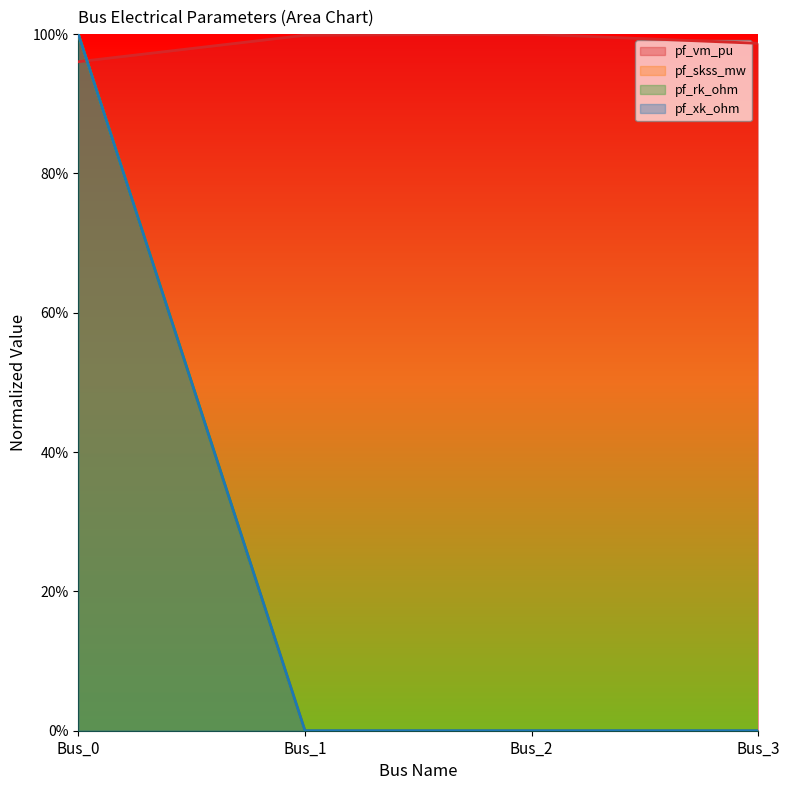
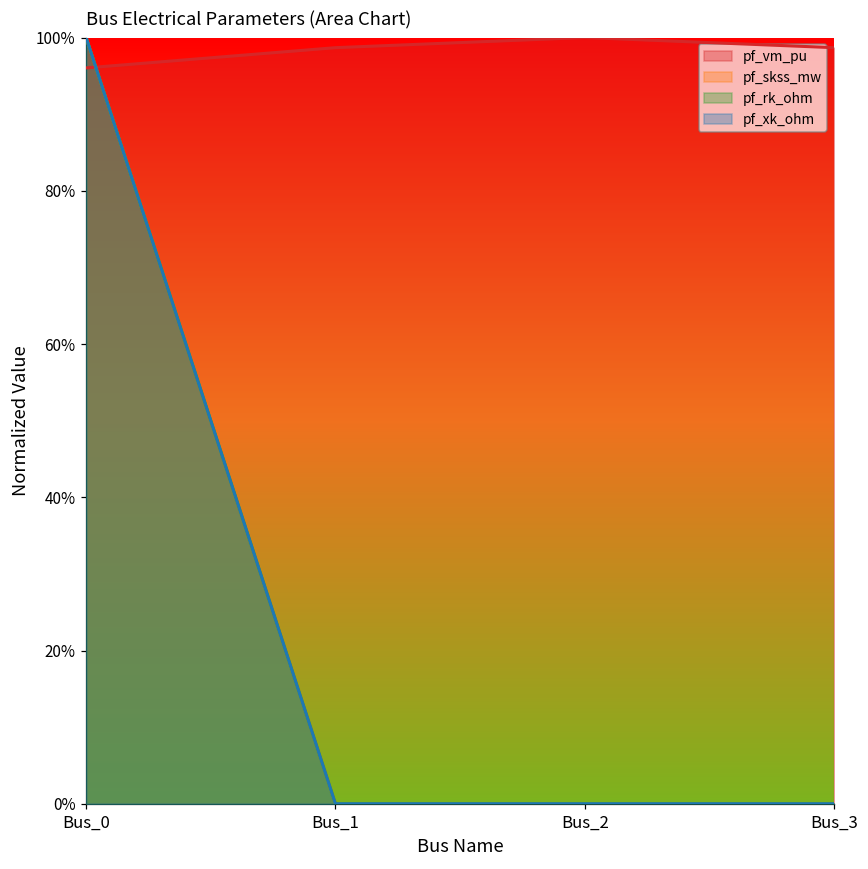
  {
    "pf_vm_pu": {
      "Bus_0": "96%",
-     "Bus_1": "100%",
+     "Bus_1": "99%",
      "Bus_2": "100%",
      "Bus_3": "99%"
    },
    "pf_xk_ohm": {
      "Bus_0": "100%",
      "Bus_1": "0%",
      "Bus_2": "0%",
      "Bus_3": "0%"
    }
  }
